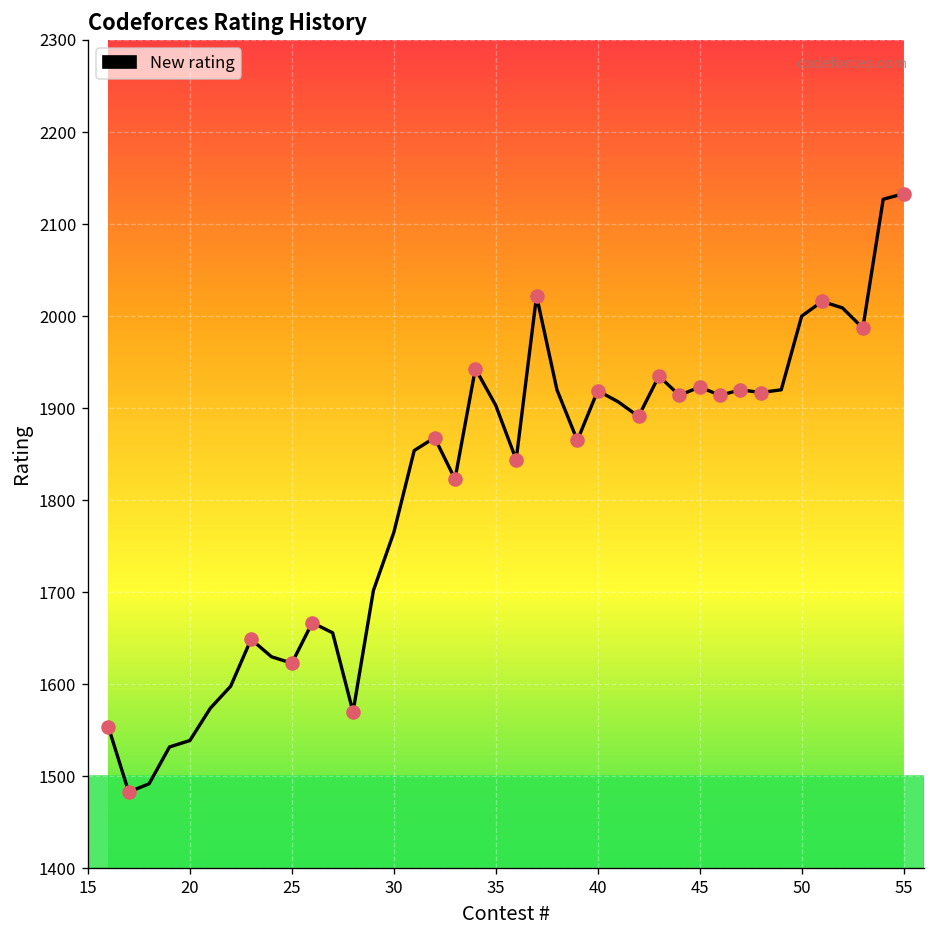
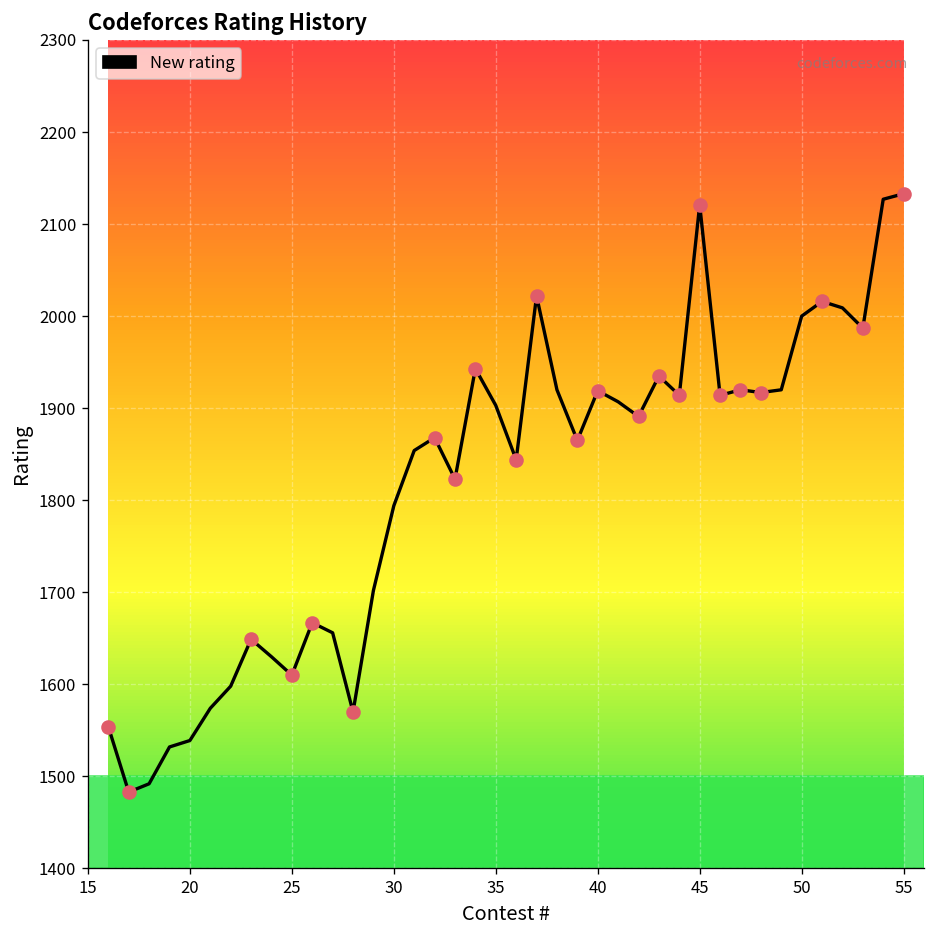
  {
    "New rating": {
      "20": 1540,
-     "25": 1620,
-     "30": 1770,
+     "25": 1610,
+     "30": 1790,
      "35": 1900,
-     "45": 1920,
+     "45": 2120,
      "50": 2000
    }
  }
